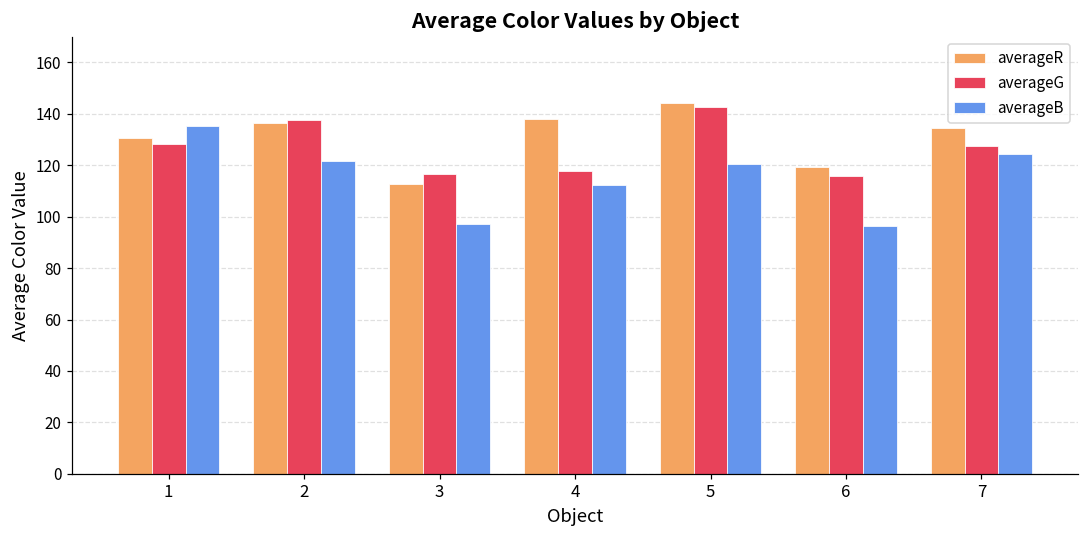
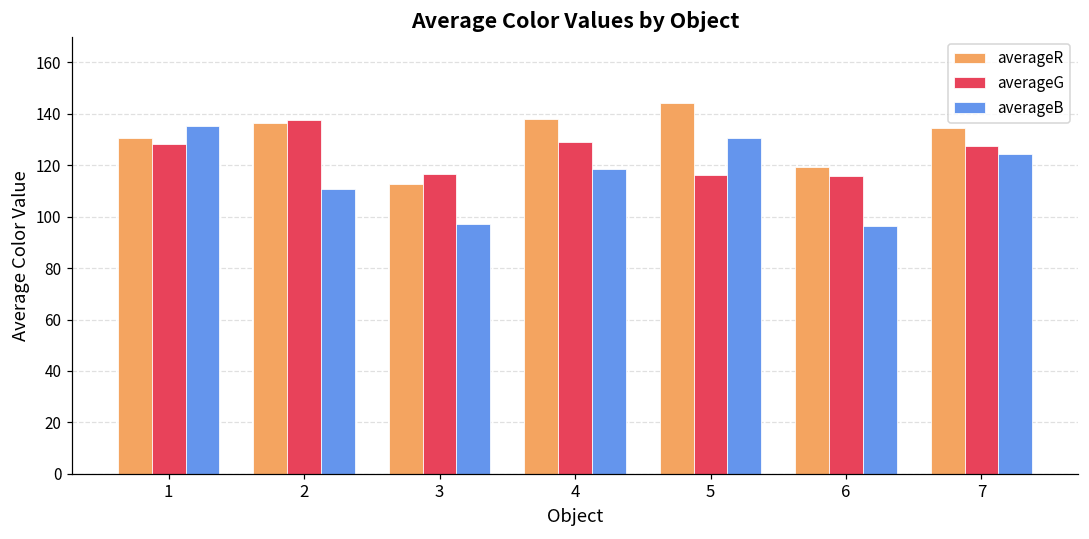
  {
    "averageR": {
      "1": 131,
      "2": 137,
      "3": 113,
      "4": 138,
      "5": 144,
      "6": 119,
      "7": 134
    },
    "averageG": {
      "1": 128,
      "2": 138,
      "3": 117,
-     "4": 118,
-     "5": 143,
+     "4": 129,
+     "5": 116,
      "6": 116,
      "7": 127
    },
    "averageB": {
      "1": 135,
-     "2": 122,
+     "2": 111,
      "3": 97,
-     "4": 112,
-     "5": 120,
+     "4": 118,
+     "5": 131,
      "6": 96,
      "7": 124
    }
  }
